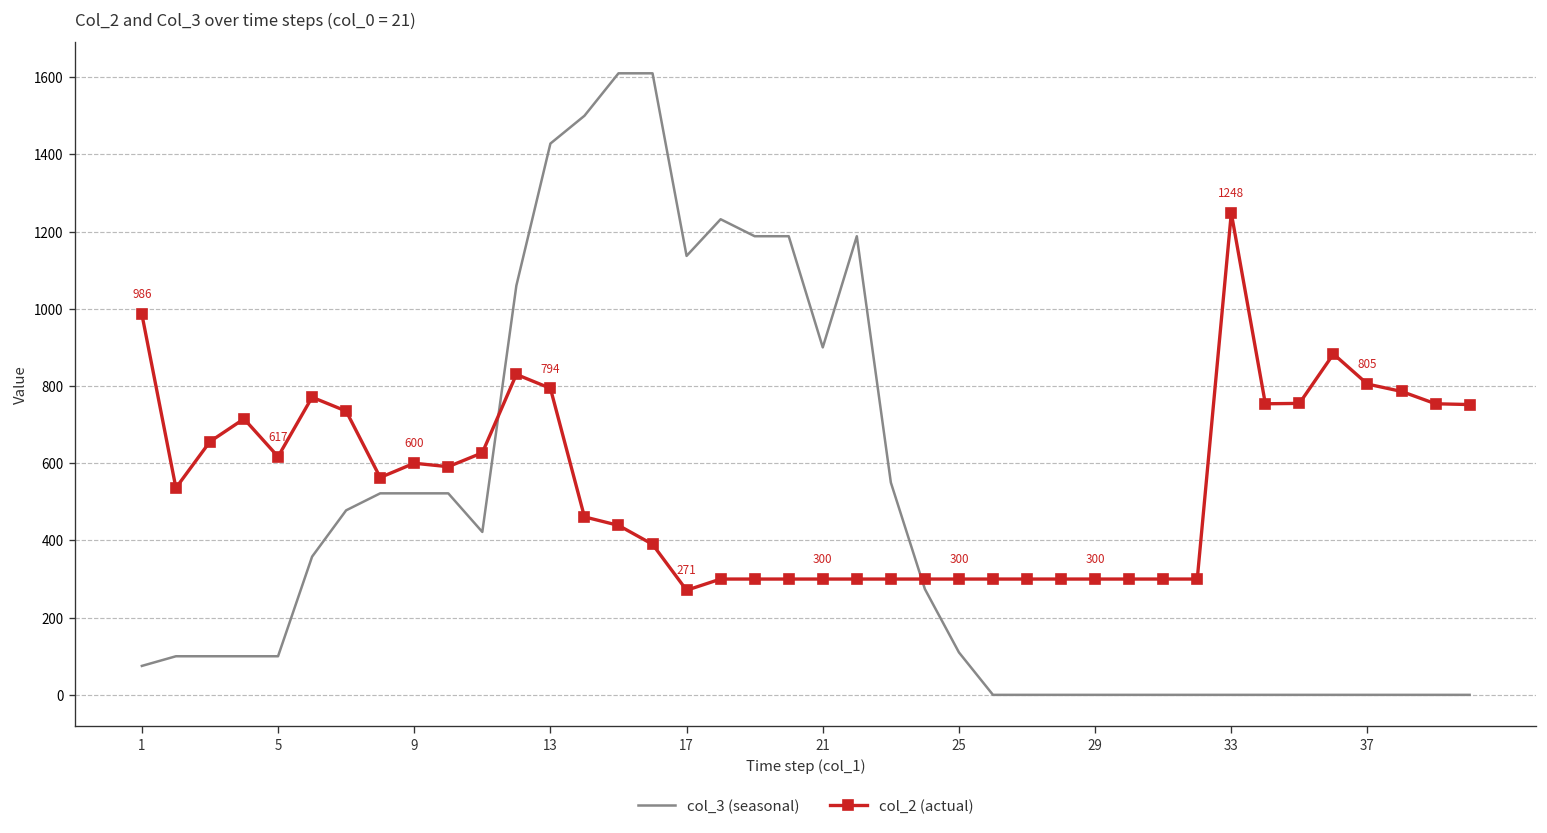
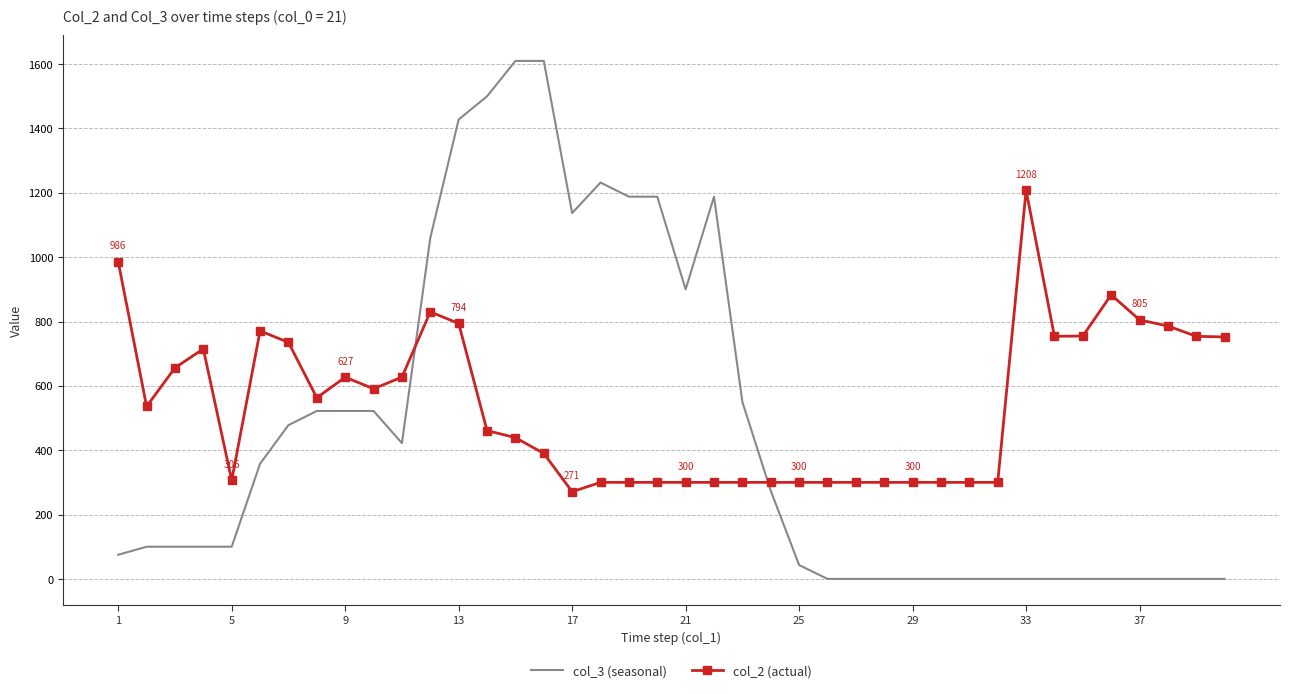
  {
    "col_3 (seasonal)": {
      "1": 80,
      "5": 100,
      "9": 520,
      "13": 1430,
      "17": 1140,
      "21": 900,
-     "25": 110,
+     "25": 40,
      "29": 0,
      "33": 0,
      "37": 0
    },
    "col_2 (actual)": {
      "1": 986,
-     "5": 617,
-     "9": 600,
+     "5": 306,
+     "9": 627,
      "13": 794,
      "17": 271,
      "21": 300,
      "25": 300,
      "29": 300,
-     "33": 1248,
+     "33": 1208,
      "37": 805
    }
  }
